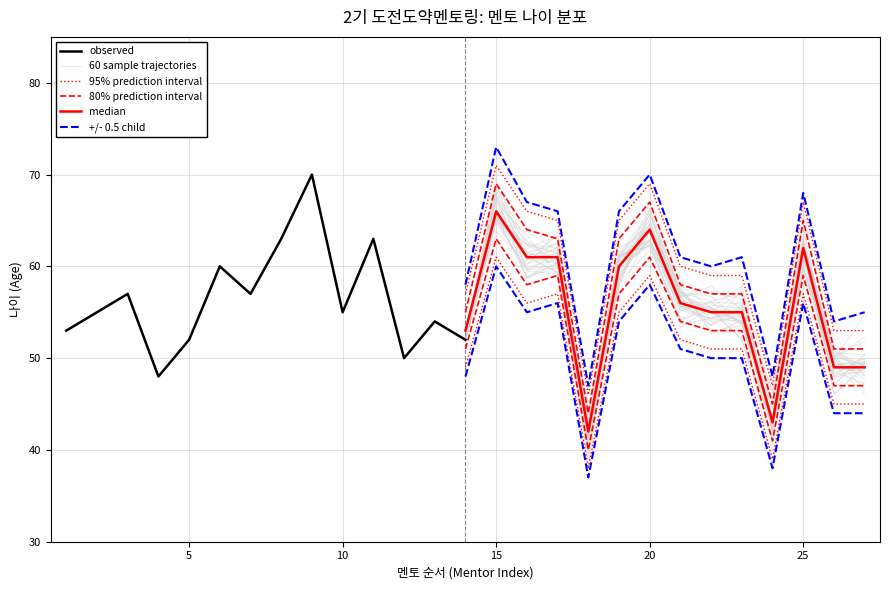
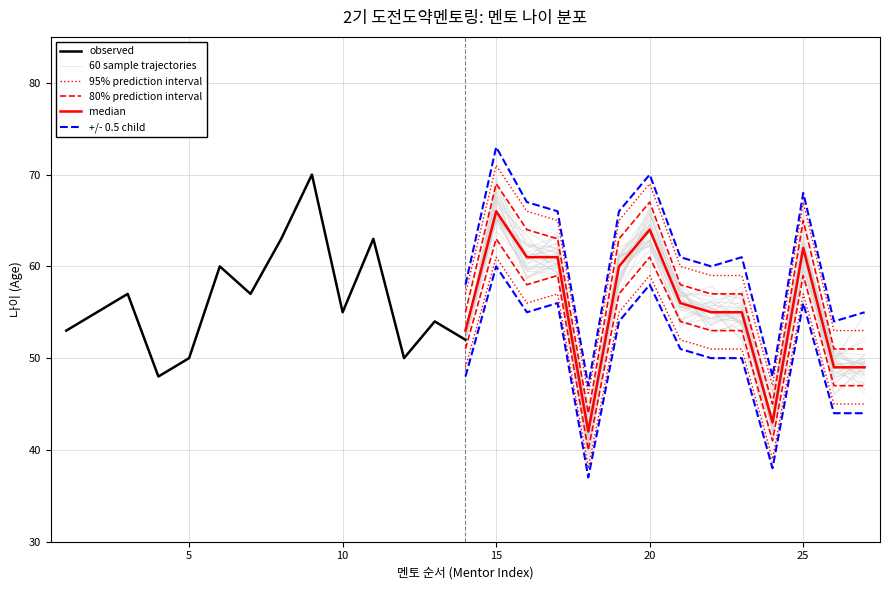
  {
    "observed": {
-     "5": 52,
+     "5": 50,
      "10": 55
    }
  }
